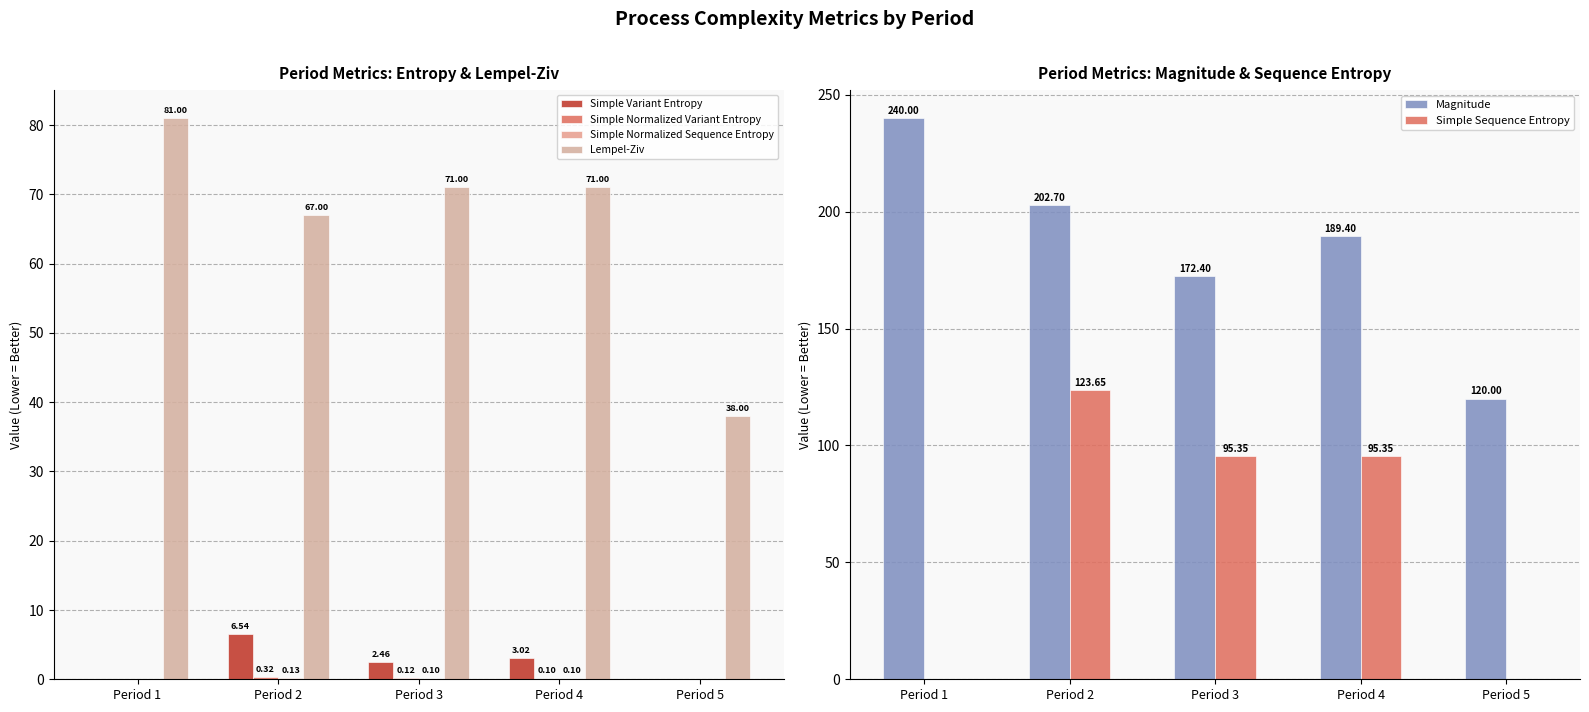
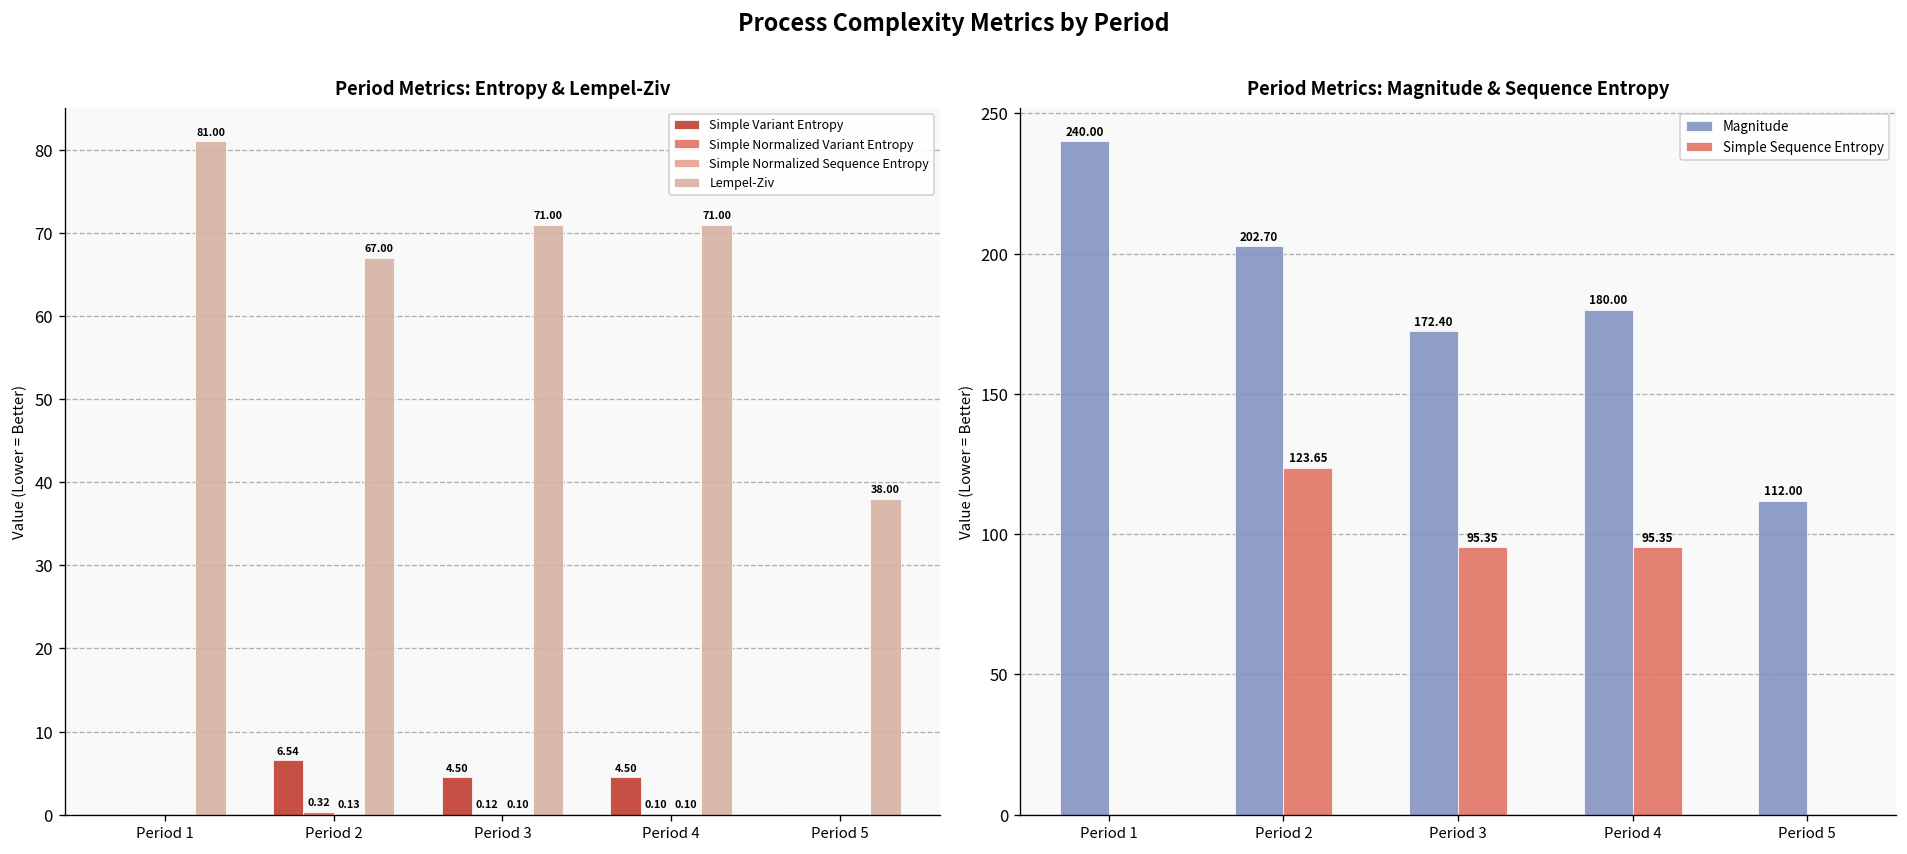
  {
    "Period Metrics: Entropy & Lempel-Ziv": {
      "Simple Variant Entropy": {
        "Period 2": 6.54,
-       "Period 3": 2.46,
-       "Period 4": 3.02
+       "Period 3": 4.50,
+       "Period 4": 4.50
      },
      "Simple Normalized Variant Entropy": {
        "Period 2": 0.32,
        "Period 3": 0.12,
        "Period 4": 0.10
      }
    },
    "Period Metrics: Magnitude & Sequence Entropy": {
      "Magnitude": {
        "Period 1": 240.00,
        "Period 2": 202.70,
        "Period 3": 172.40,
-       "Period 4": 189.40,
-       "Period 5": 120.00
+       "Period 4": 180.00,
+       "Period 5": 112.00
      },
      "Simple Sequence Entropy": {
        "Period 2": 123.65,
        "Period 3": 95.35,
        "Period 4": 95.35
      }
    }
  }
